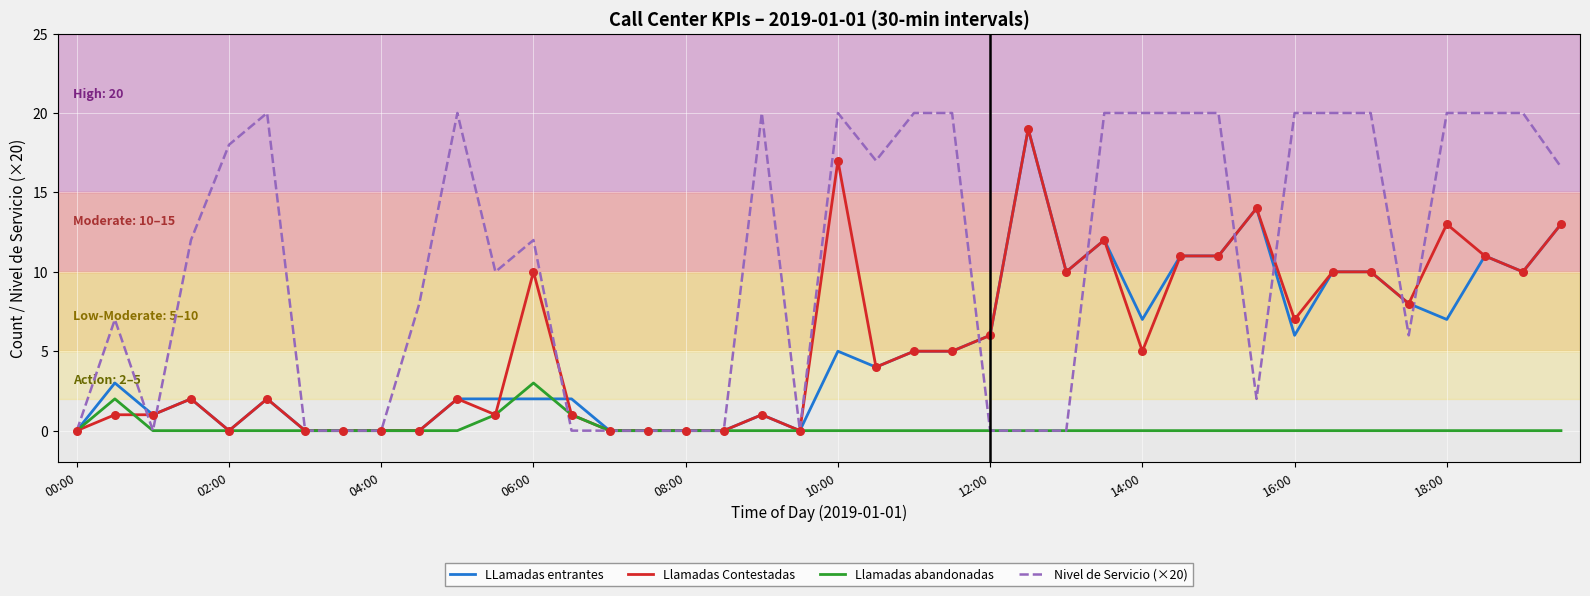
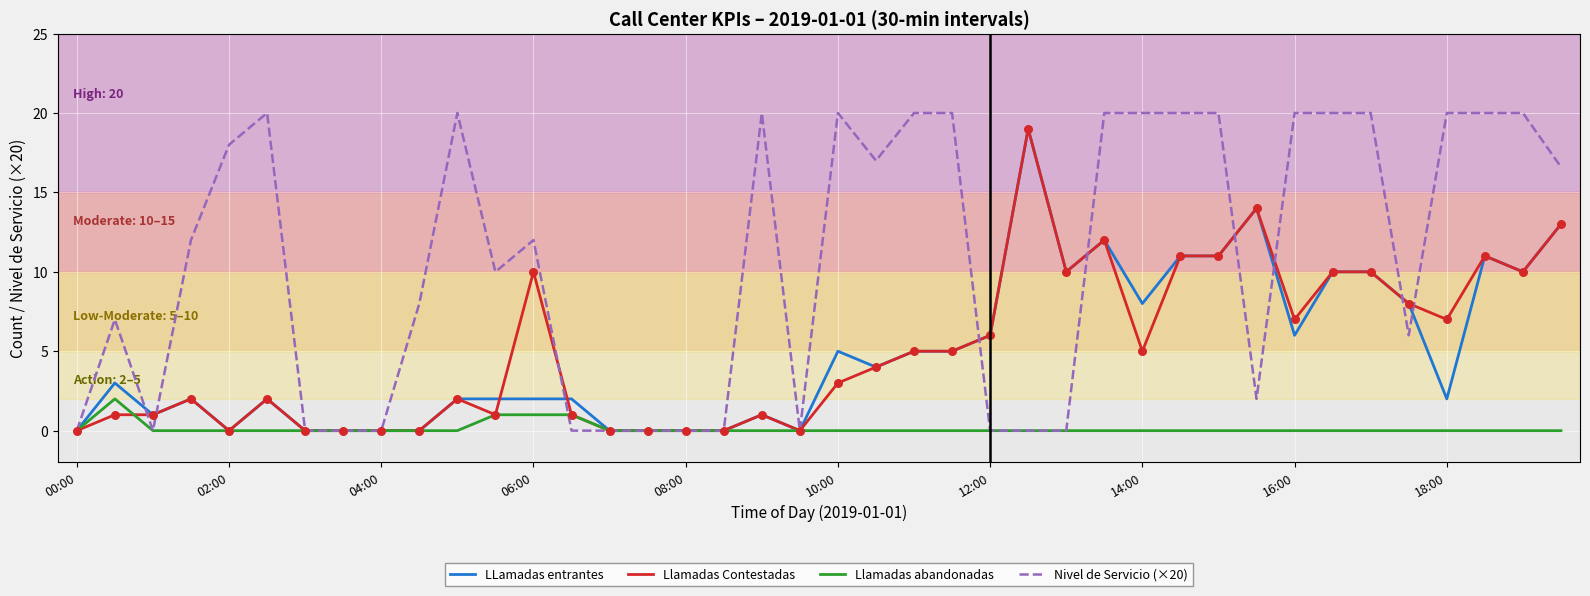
  {
    "LLamadas entrantes": {
      "06:00": 2,
      "10:00": 5,
-     "14:00": 7,
+     "14:00": 8,
      "16:00": 6,
-     "18:00": 7
+     "18:00": 2
    },
    "Llamadas Contestadas": {
      "06:00": 10,
-     "10:00": 17,
+     "10:00": 3,
      "14:00": 5,
      "16:00": 7,
-     "18:00": 13
+     "18:00": 7
    },
    "Llamadas abandonadas": {
-     "06:00": 3,
+     "06:00": 1,
      "10:00": 0,
      "14:00": 0,
      "16:00": 0,
      "18:00": 0
    },
    "Nivel de Servicio (×20)": {
      "02:00": 18,
      "06:00": 12,
      "10:00": 20,
      "14:00": 20,
      "16:00": 20,
      "18:00": 20
    }
  }
